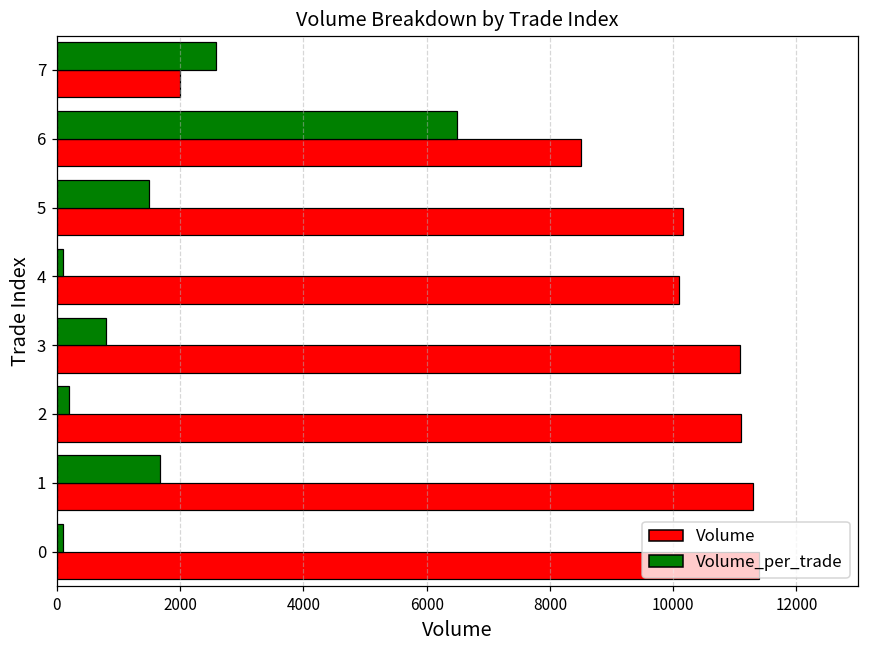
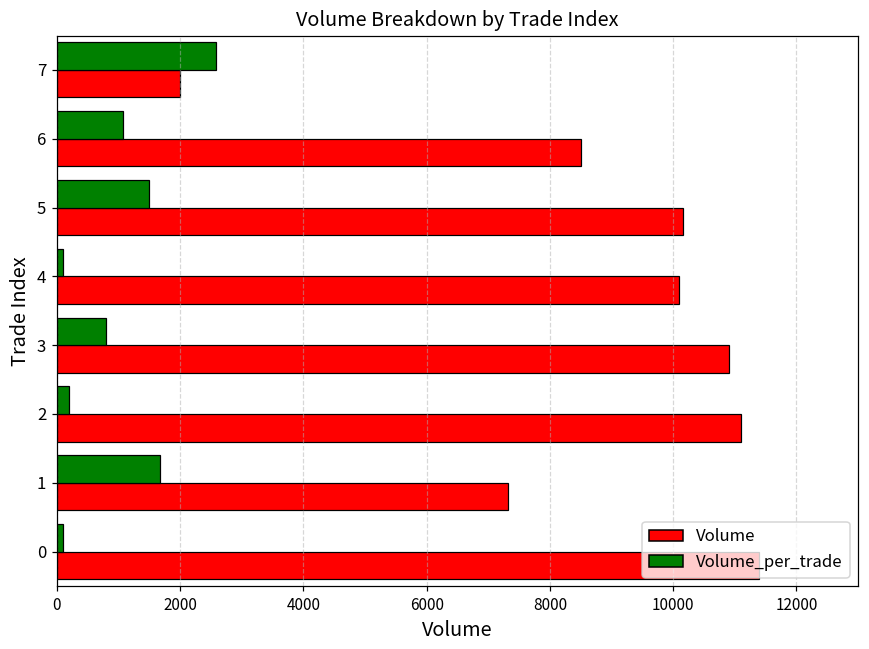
  {
    "Volume": {
      "7": 2000,
      "6": 8500,
      "5": 10200,
      "4": 10100,
-     "3": 11100,
+     "3": 10900,
      "2": 11100,
-     "1": 11300
+     "1": 7300
    },
    "Volume_per_trade": {
      "7": 2600,
-     "6": 6500,
+     "6": 1100,
      "5": 1500,
      "4": 100,
      "3": 800,
      "2": 200,
      "1": 1700,
      "0": 100
    }
  }
